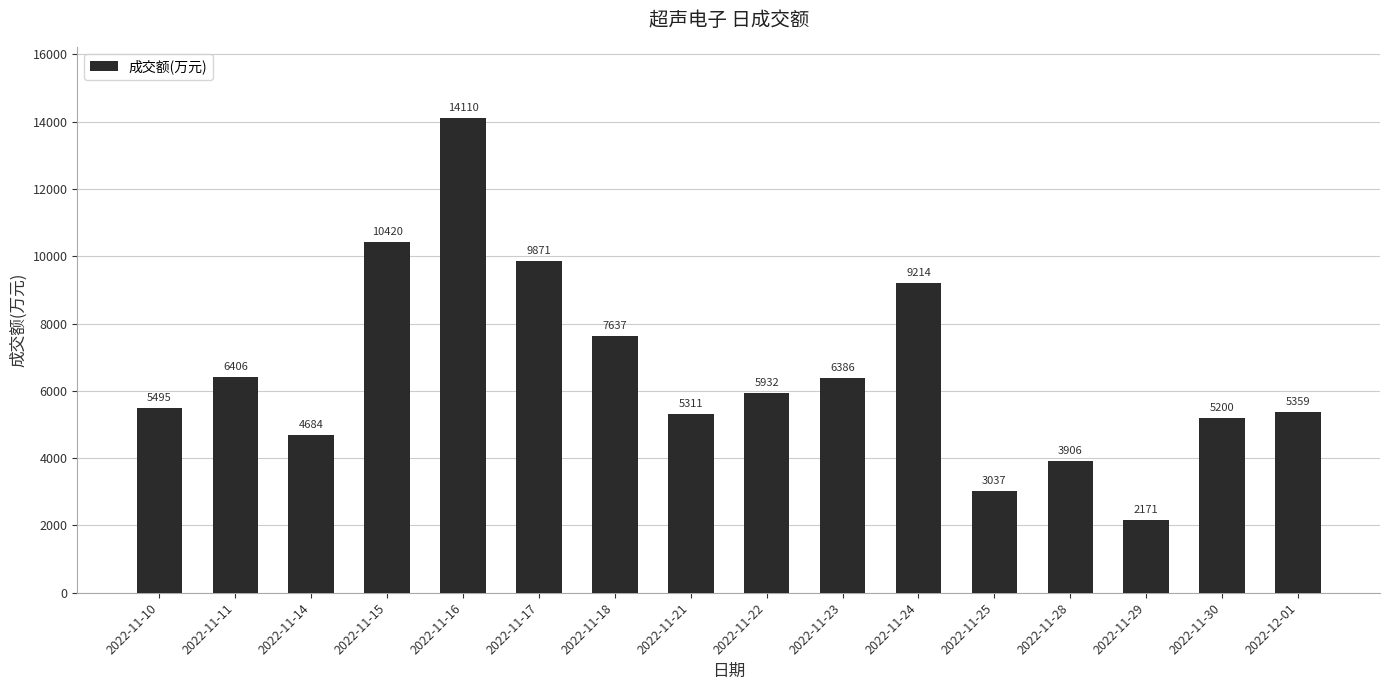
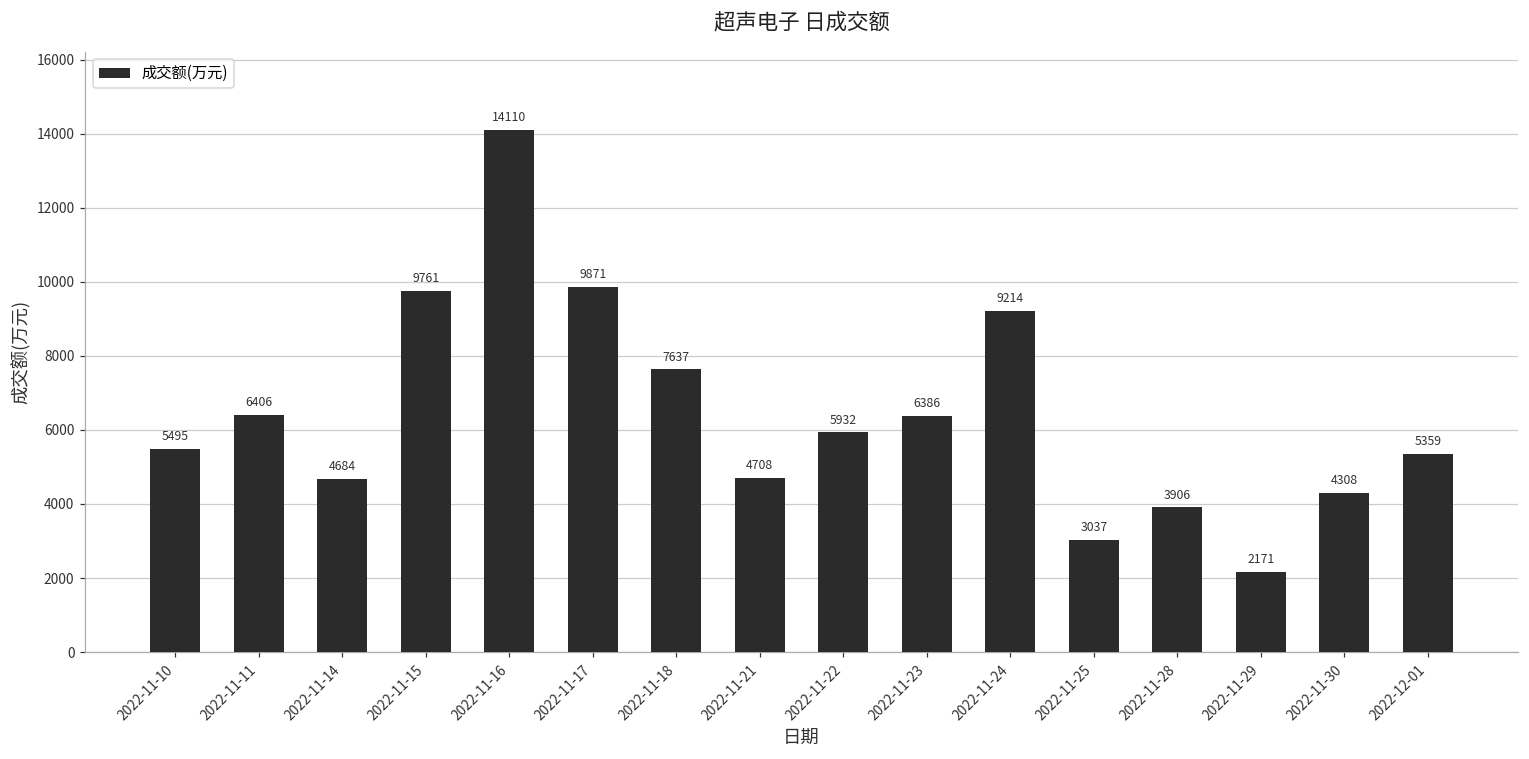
  {
    "2022-11-10": 5495,
    "2022-11-11": 6406,
    "2022-11-14": 4684,
-   "2022-11-15": 10420,
+   "2022-11-15": 9761,
    "2022-11-16": 14110,
    "2022-11-17": 9871,
    "2022-11-18": 7637,
-   "2022-11-21": 5311,
+   "2022-11-21": 4708,
    "2022-11-22": 5932,
    "2022-11-23": 6386,
    "2022-11-24": 9214,
    "2022-11-25": 3037,
    "2022-11-28": 3906,
    "2022-11-29": 2171,
-   "2022-11-30": 5200,
+   "2022-11-30": 4308,
    "2022-12-01": 5359
  }
